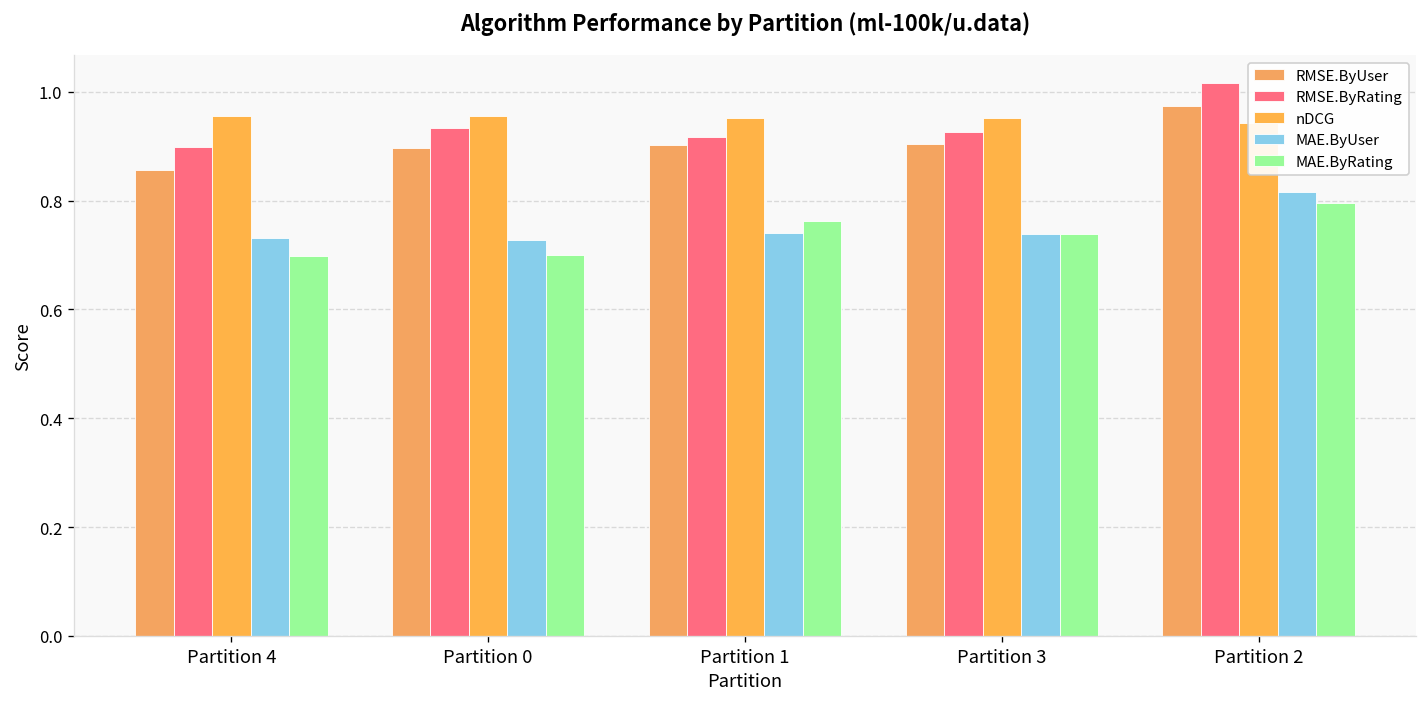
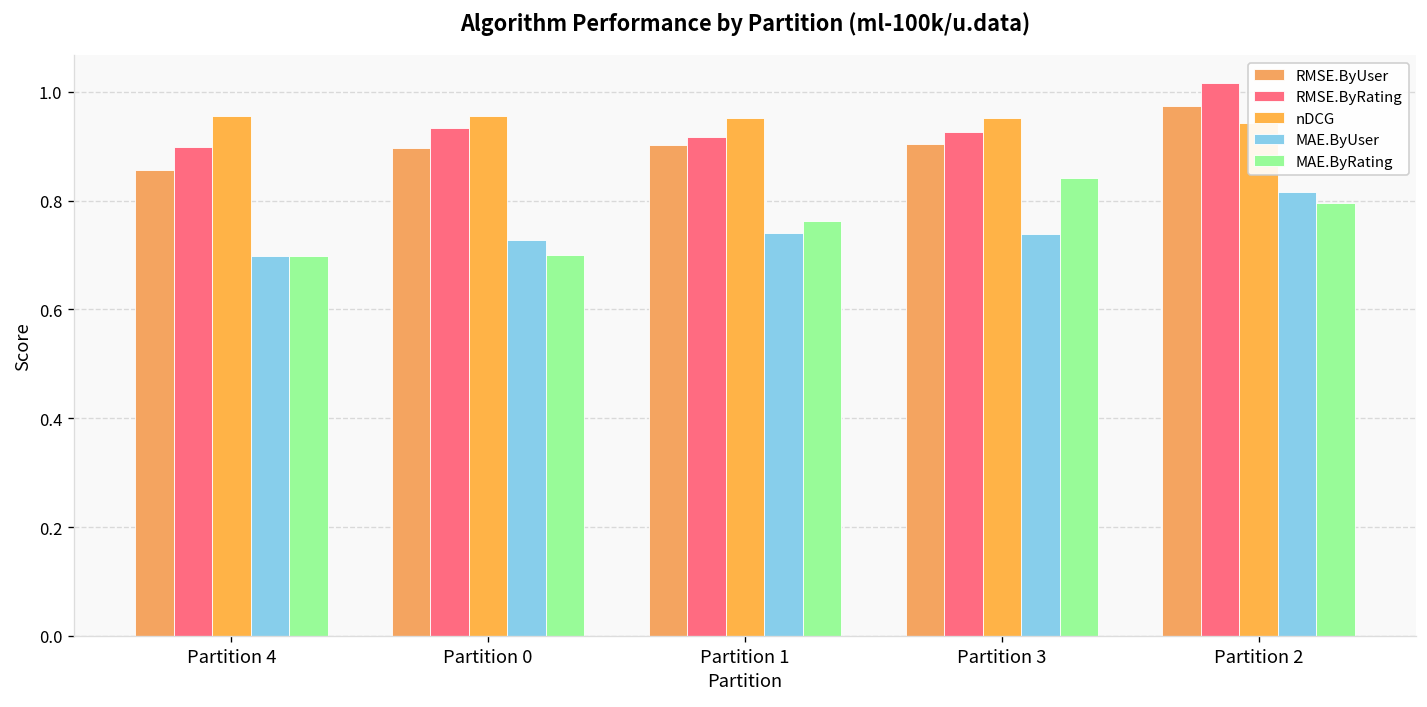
  {
    "RMSE.ByRating": {
      "Partition 4": 0.90,
      "Partition 0": 0.93,
      "Partition 1": 0.92,
      "Partition 3": 0.93,
      "Partition 2": 1.02
    },
    "MAE.ByUser": {
-     "Partition 4": 0.73,
+     "Partition 4": 0.70,
      "Partition 0": 0.73,
      "Partition 1": 0.74,
      "Partition 3": 0.74,
      "Partition 2": 0.82
    },
    "MAE.ByRating": {
      "Partition 4": 0.70,
      "Partition 0": 0.70,
      "Partition 1": 0.76,
-     "Partition 3": 0.74,
+     "Partition 3": 0.84,
      "Partition 2": 0.80
    }
  }
